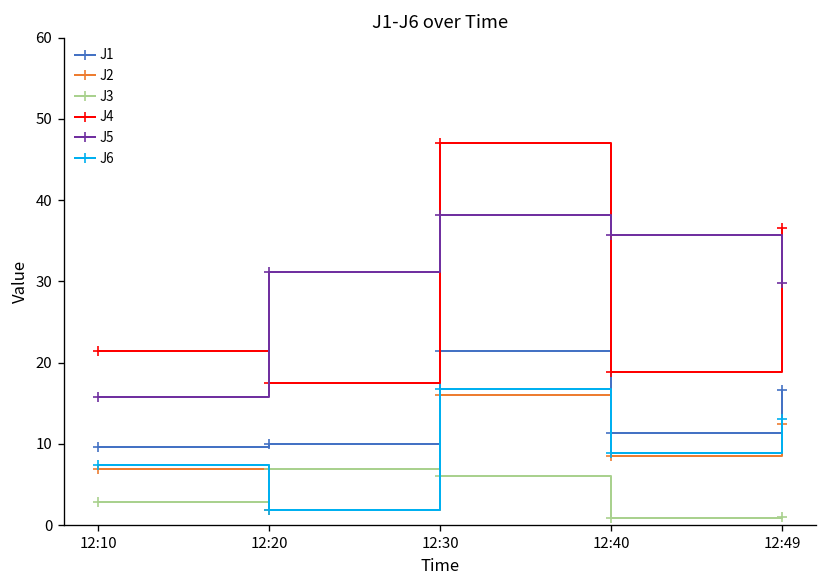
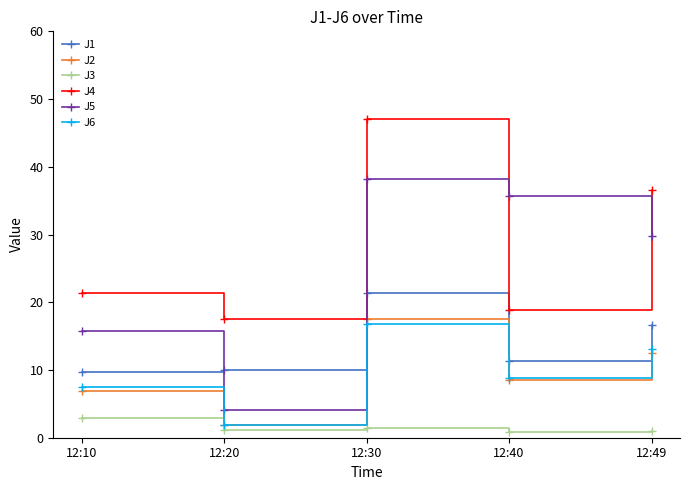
  {
    "J1": {
      "12:10": 10,
      "12:20": 10,
      "12:30": 21,
      "12:40": 11,
      "12:49": 17
    },
    "J2": {
      "12:10": 7,
-     "12:30": 16,
+     "12:30": 18,
      "12:49": 13
    },
    "J3": {
      "12:10": 3,
-     "12:20": 7,
-     "12:30": 6,
+     "12:20": 1,
+     "12:30": 1,
      "12:40": 1,
      "12:49": 1
    },
    "J4": {
      "12:10": 21,
      "12:20": 18,
      "12:30": 47,
      "12:40": 19,
      "12:49": 37
    },
    "J5": {
      "12:10": 16,
-     "12:20": 31,
+     "12:20": 4,
      "12:30": 38,
      "12:40": 36,
      "12:49": 30
    },
    "J6": {
      "12:10": 7,
      "12:30": 17,
      "12:49": 13
    }
  }
